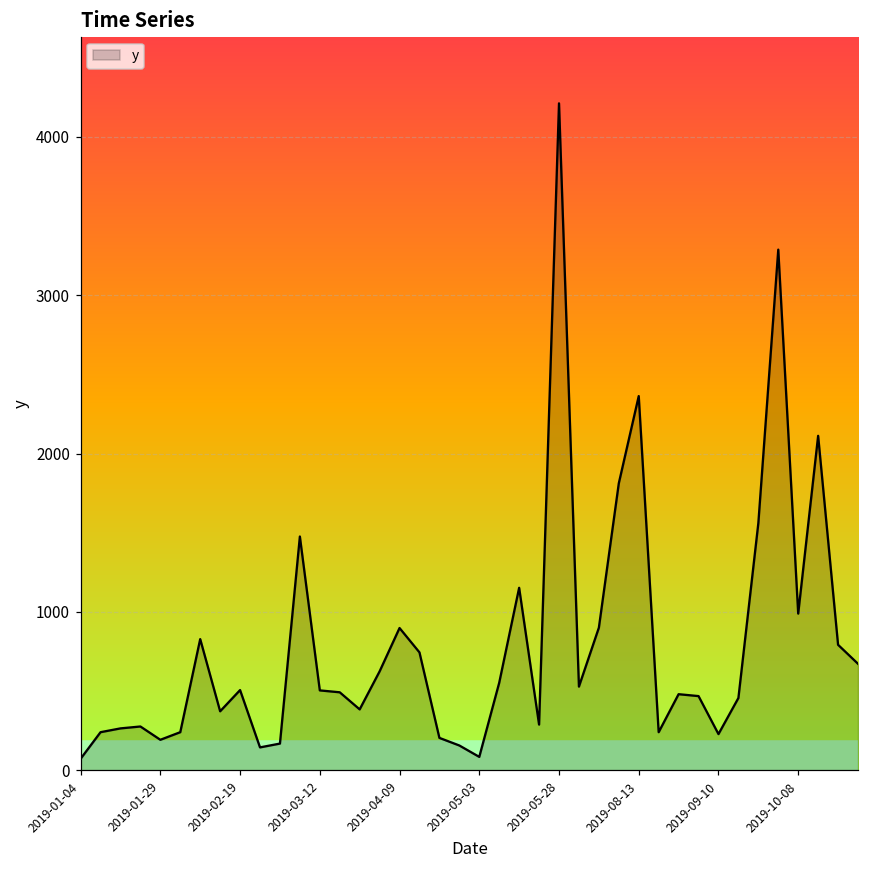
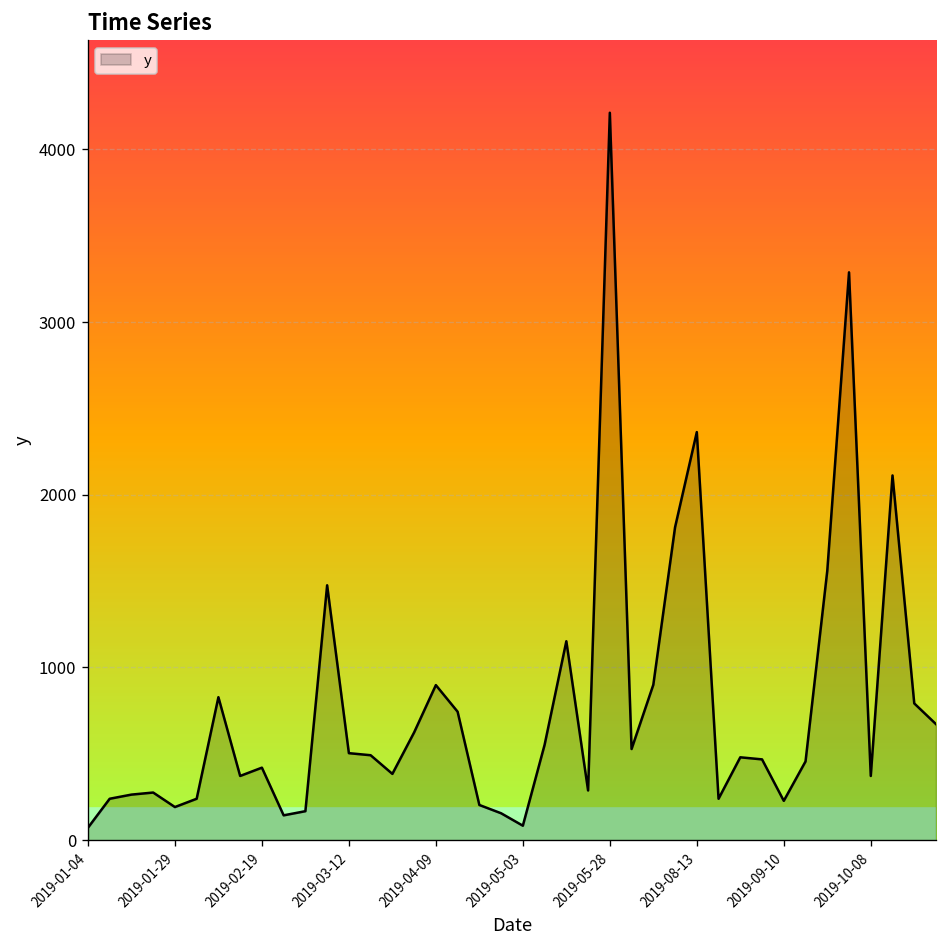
  {
    "2019-01-29": 190,
-   "2019-02-19": 510,
+   "2019-02-19": 420,
    "2019-03-12": 500,
    "2019-04-09": 900,
    "2019-05-28": 4210,
    "2019-08-13": 2360,
    "2019-09-10": 230,
-   "2019-10-08": 990
+   "2019-10-08": 370
  }
